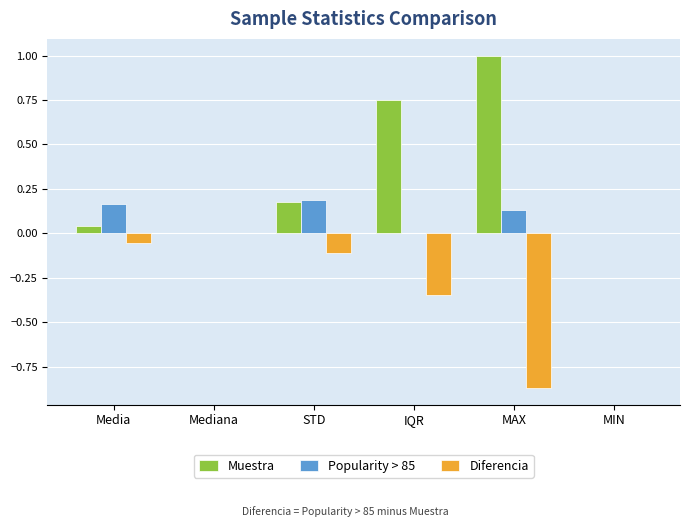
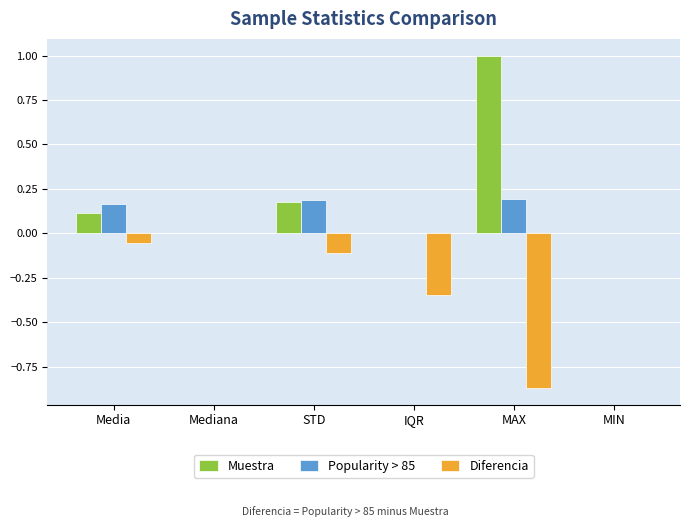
  {
    "Muestra": {
-     "Media": 0.04,
+     "Media": 0.11,
      "STD": 0.18,
-     "IQR": 0.75,
+     "IQR": 0.00,
      "MAX": 1.00,
      "MIN": 0.00
    },
    "Popularity > 85": {
      "Media": 0.17,
      "Mediana": 0.00,
      "STD": 0.19,
-     "MAX": 0.13,
+     "MAX": 0.19,
      "MIN": 0.00
    },
    "Diferencia": {
      "Media": -0.06,
      "STD": -0.11,
      "IQR": -0.35,
      "MAX": -0.87,
      "MIN": 0.00
    }
  }
